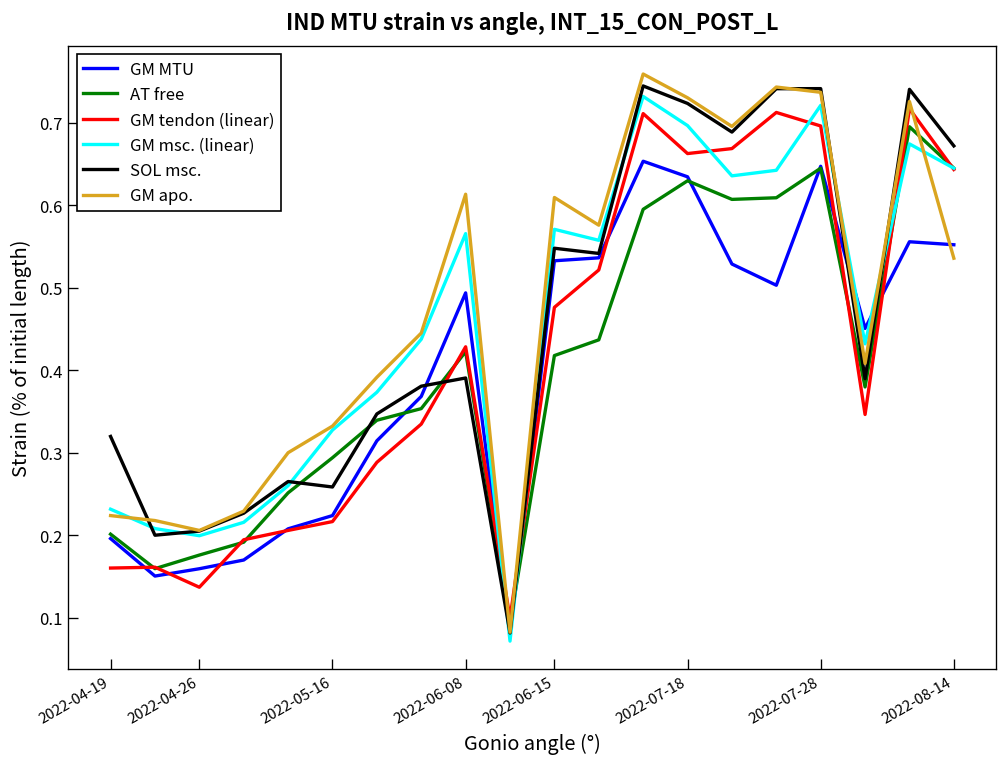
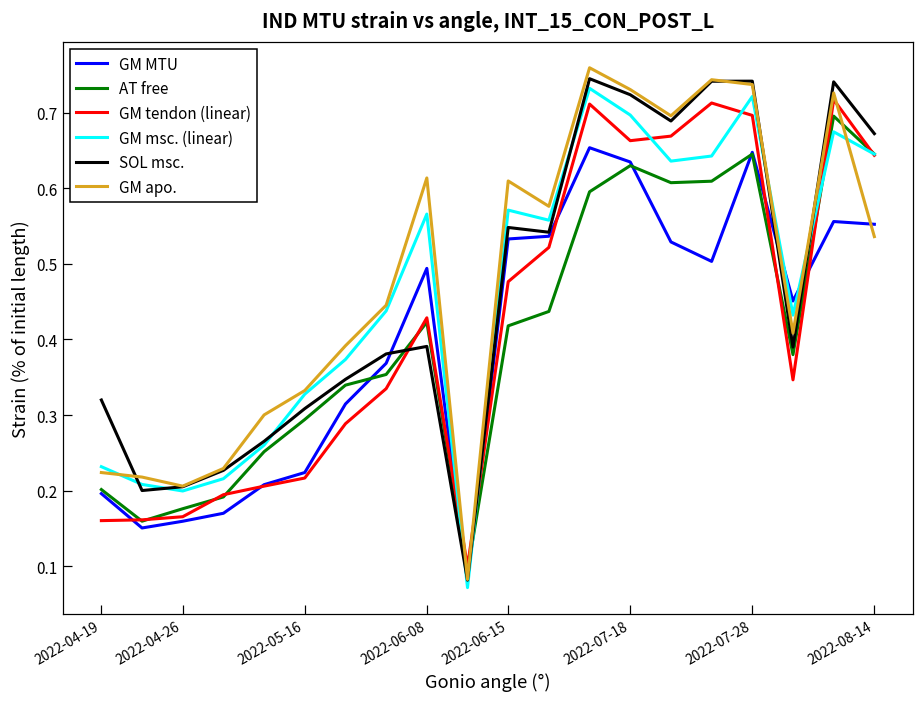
  {
    "GM MTU": {
      "2022-04-19": 0.20,
      "2022-04-26": 0.16,
      "2022-05-16": 0.22,
      "2022-06-08": 0.49,
      "2022-06-15": 0.53,
      "2022-07-18": 0.63,
      "2022-08-14": 0.55
    },
    "AT free": {
      "2022-04-19": 0.20,
      "2022-04-26": 0.18,
      "2022-05-16": 0.29,
      "2022-06-08": 0.42,
      "2022-06-15": 0.42,
      "2022-07-18": 0.63
    },
    "GM tendon (linear)": {
      "2022-04-19": 0.16,
-     "2022-04-26": 0.14,
+     "2022-04-26": 0.17,
      "2022-05-16": 0.22,
      "2022-06-08": 0.43,
      "2022-06-15": 0.48,
      "2022-07-18": 0.66,
      "2022-07-28": 0.70
    },
    "GM msc. (linear)": {
      "2022-04-19": 0.23,
      "2022-04-26": 0.20,
      "2022-05-16": 0.33,
      "2022-06-08": 0.57,
      "2022-06-15": 0.57,
      "2022-07-18": 0.70,
      "2022-07-28": 0.72
    },
    "SOL msc.": {
      "2022-04-19": 0.32,
-     "2022-05-16": 0.26,
+     "2022-05-16": 0.31,
      "2022-06-08": 0.39,
      "2022-06-15": 0.55,
      "2022-07-18": 0.72,
      "2022-07-28": 0.74,
      "2022-08-14": 0.67
    },
    "GM apo.": {
      "2022-04-19": 0.22,
      "2022-05-16": 0.33,
      "2022-06-08": 0.61,
      "2022-06-15": 0.61,
      "2022-07-18": 0.73,
      "2022-07-28": 0.74,
      "2022-08-14": 0.54
    }
  }
